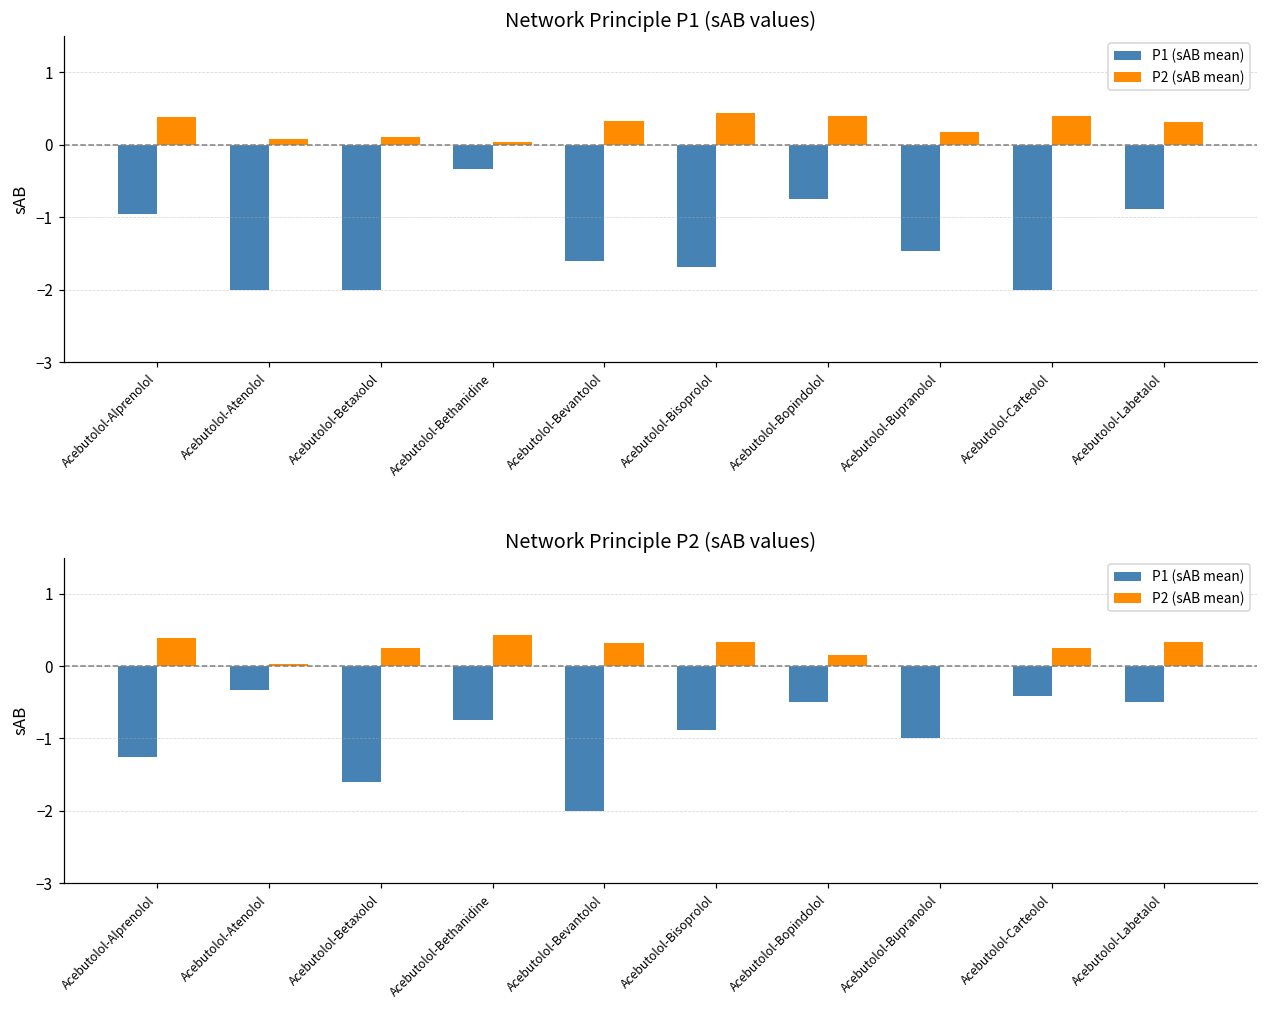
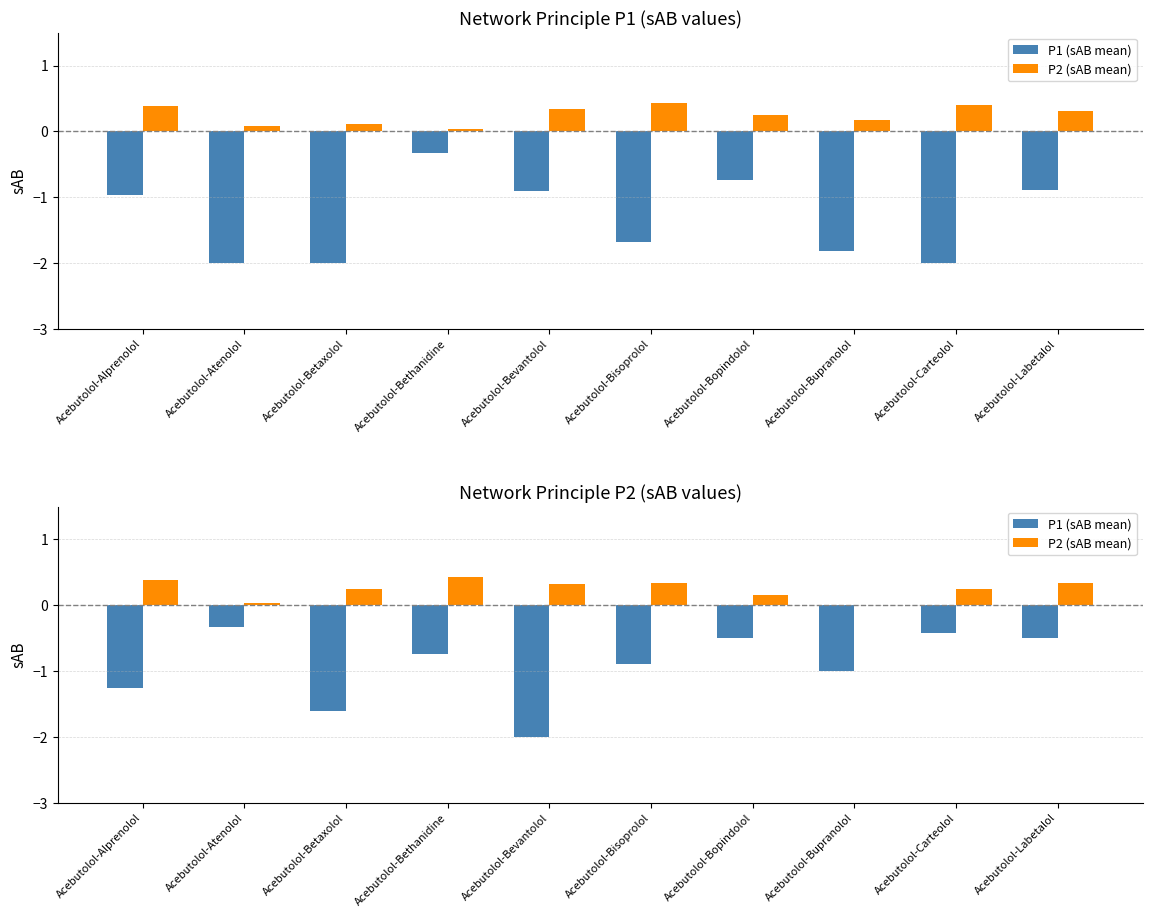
  {
    "Network Principle P1 (sAB values)": {
      "P1 (sAB mean)": {
        "Acebutolol-Alprenolol": -1.0,
        "Acebutolol-Atenolol": -2.0,
        "Acebutolol-Betaxolol": -2.0,
        "Acebutolol-Bethanidine": -0.3,
-       "Acebutolol-Bevantolol": -1.6,
+       "Acebutolol-Bevantolol": -0.9,
        "Acebutolol-Bisoprolol": -1.7,
        "Acebutolol-Bopindolol": -0.7,
-       "Acebutolol-Bupranolol": -1.5,
+       "Acebutolol-Bupranolol": -1.8,
        "Acebutolol-Carteolol": -2.0,
        "Acebutolol-Labetalol": -0.9
      },
      "P2 (sAB mean)": {
        "Acebutolol-Alprenolol": 0.4,
        "Acebutolol-Atenolol": 0.1,
        "Acebutolol-Betaxolol": 0.1,
        "Acebutolol-Bevantolol": 0.3,
        "Acebutolol-Bisoprolol": 0.4,
-       "Acebutolol-Bopindolol": 0.4,
+       "Acebutolol-Bopindolol": 0.3,
        "Acebutolol-Bupranolol": 0.2,
        "Acebutolol-Carteolol": 0.4,
        "Acebutolol-Labetalol": 0.3
      }
    },
    "Network Principle P2 (sAB values)": {
      "P1 (sAB mean)": {
        "Acebutolol-Alprenolol": -1.3,
        "Acebutolol-Atenolol": -0.3,
        "Acebutolol-Betaxolol": -1.6,
        "Acebutolol-Bethanidine": -0.7,
        "Acebutolol-Bevantolol": -2.0,
        "Acebutolol-Bisoprolol": -0.9,
        "Acebutolol-Bopindolol": -0.5,
        "Acebutolol-Bupranolol": -1.0,
        "Acebutolol-Carteolol": -0.4,
        "Acebutolol-Labetalol": -0.5
      },
      "P2 (sAB mean)": {
        "Acebutolol-Alprenolol": 0.4,
        "Acebutolol-Betaxolol": 0.3,
        "Acebutolol-Bethanidine": 0.4,
        "Acebutolol-Bevantolol": 0.3,
        "Acebutolol-Bisoprolol": 0.3,
        "Acebutolol-Bopindolol": 0.2,
        "Acebutolol-Bupranolol": 0.0,
        "Acebutolol-Carteolol": 0.3,
        "Acebutolol-Labetalol": 0.3
      }
    }
  }
